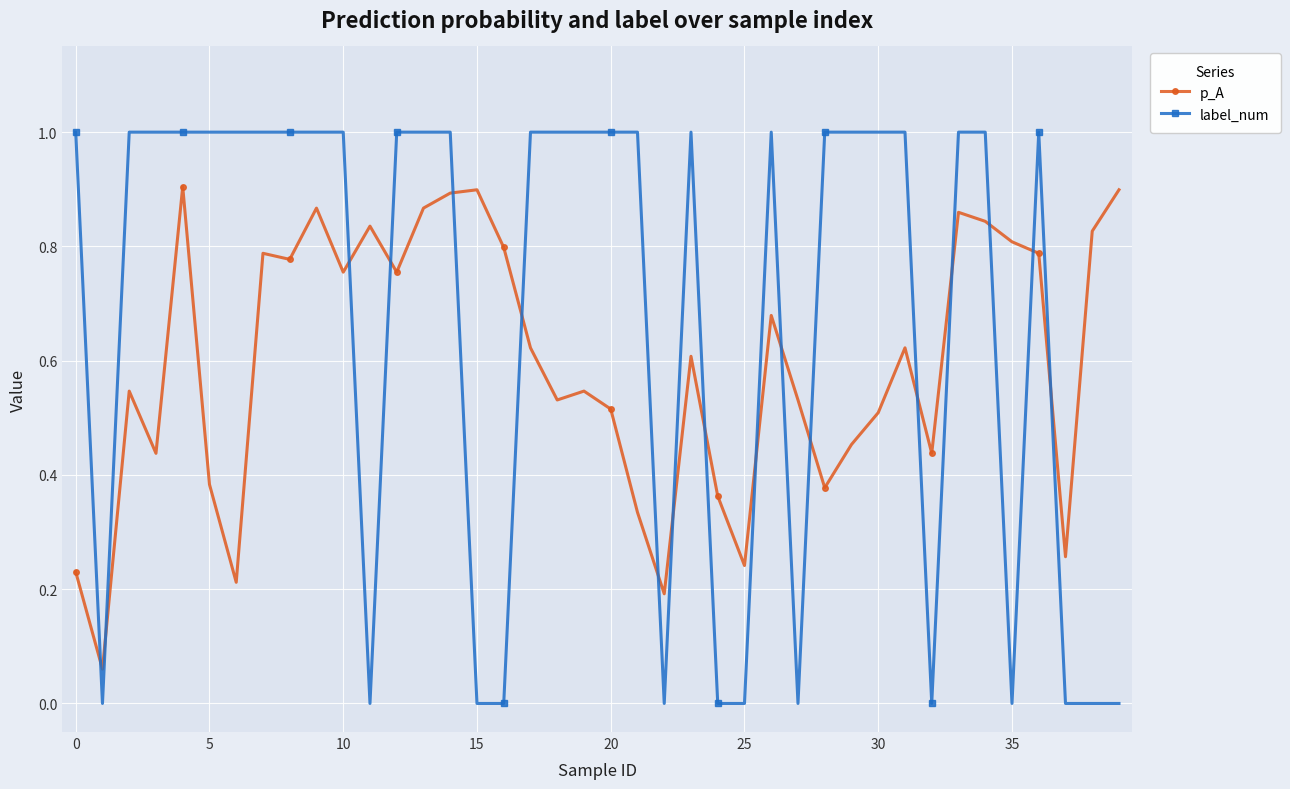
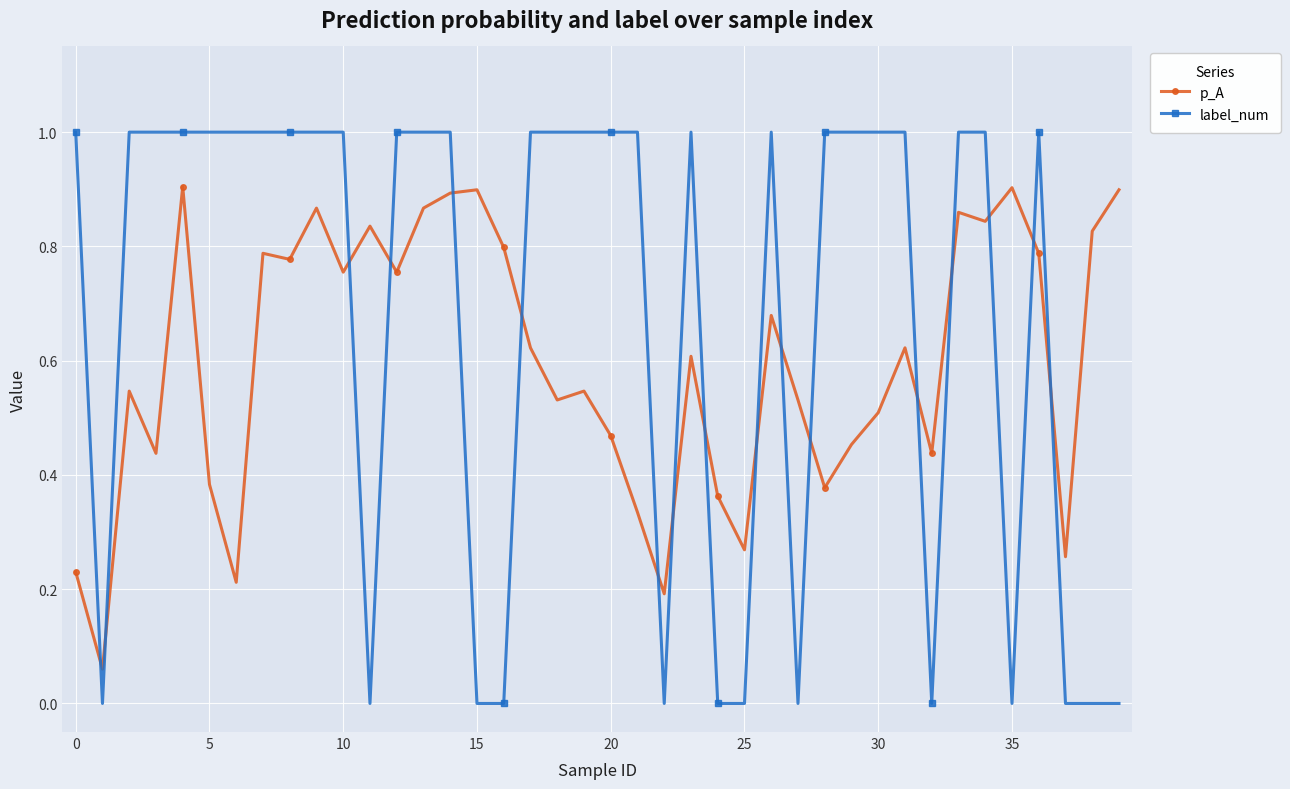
  {
    "p_A": {
      "0": 0.23,
      "5": 0.38,
      "10": 0.75,
      "15": 0.90,
-     "20": 0.52,
-     "25": 0.24,
+     "20": 0.47,
+     "25": 0.27,
      "30": 0.51,
-     "35": 0.81
+     "35": 0.90
    },
    "label_num": {
      "0": 1.00,
      "5": 1.00,
      "10": 1.00,
      "15": 0.00,
      "20": 1.00,
      "25": 0.00,
      "30": 1.00,
      "35": 0.00
    }
  }
